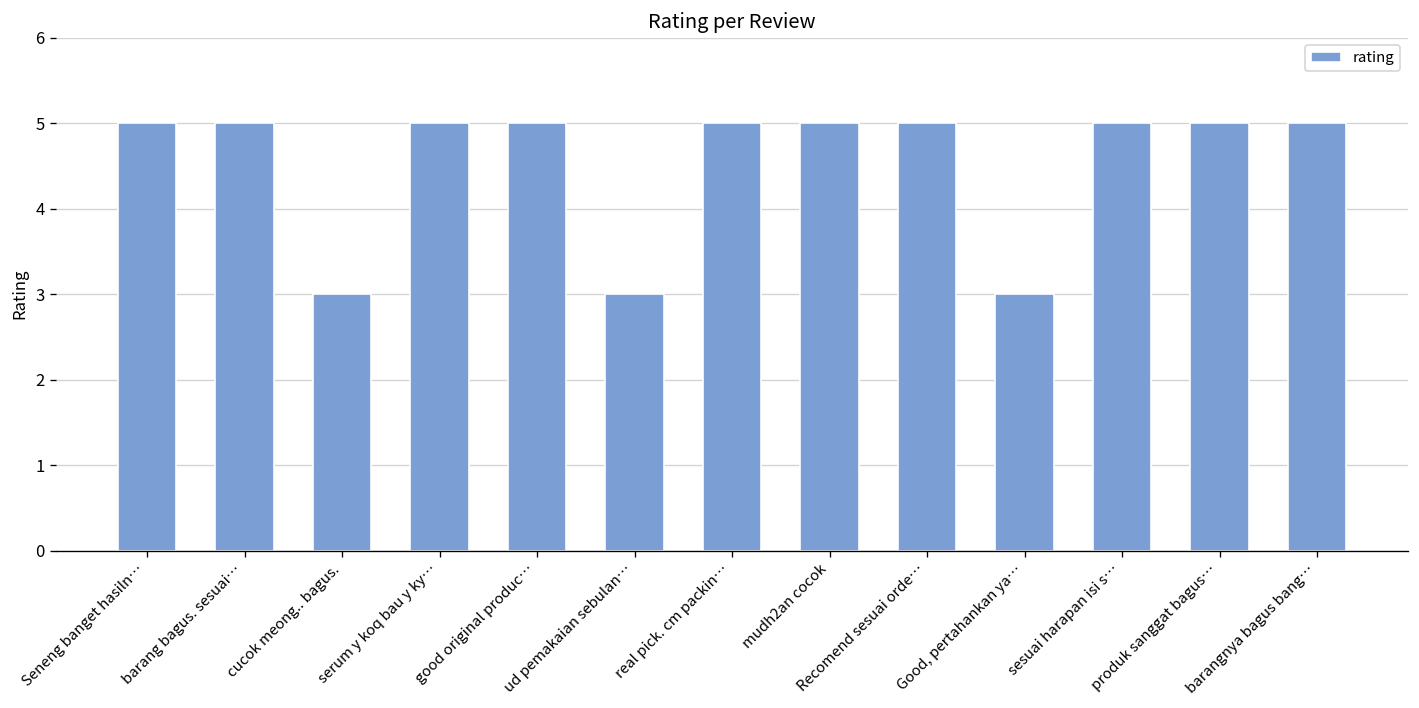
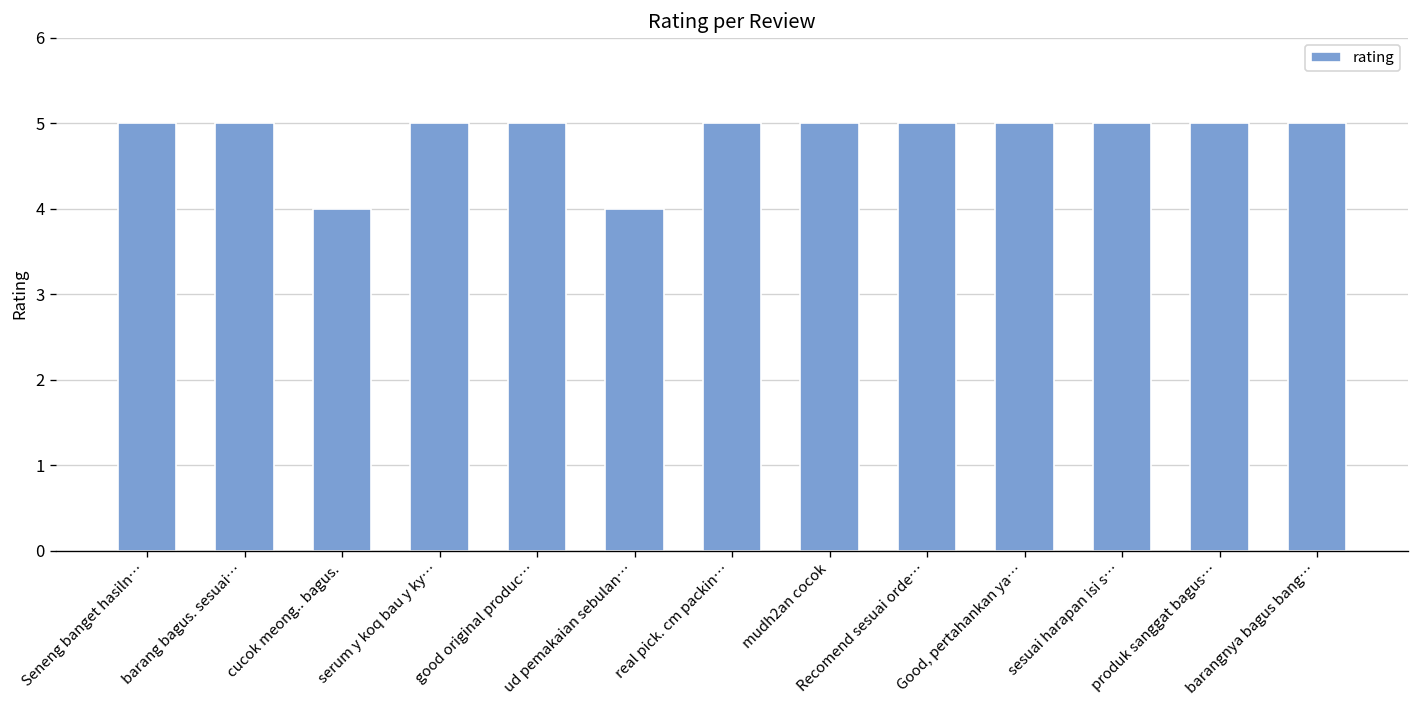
  {
    "Seneng banget hasiln…": 5,
    "barang bagus. sesuai…": 5,
-   "cucok meong.. bagus.": 3,
+   "cucok meong.. bagus.": 4,
    "serum y koq bau y ky…": 5,
    "good original produc…": 5,
-   "ud pemakaian sebulan…": 3,
+   "ud pemakaian sebulan…": 4,
    "real pick. cm packin…": 5,
    "mudh2an cocok": 5,
    "Recomend sesuai orde…": 5,
-   "Good, pertahankan ya…": 3,
+   "Good, pertahankan ya…": 5,
    "sesuai harapan isi s…": 5,
    "produk sanggat bagus…": 5,
    "barangnya bagus bang…": 5
  }
